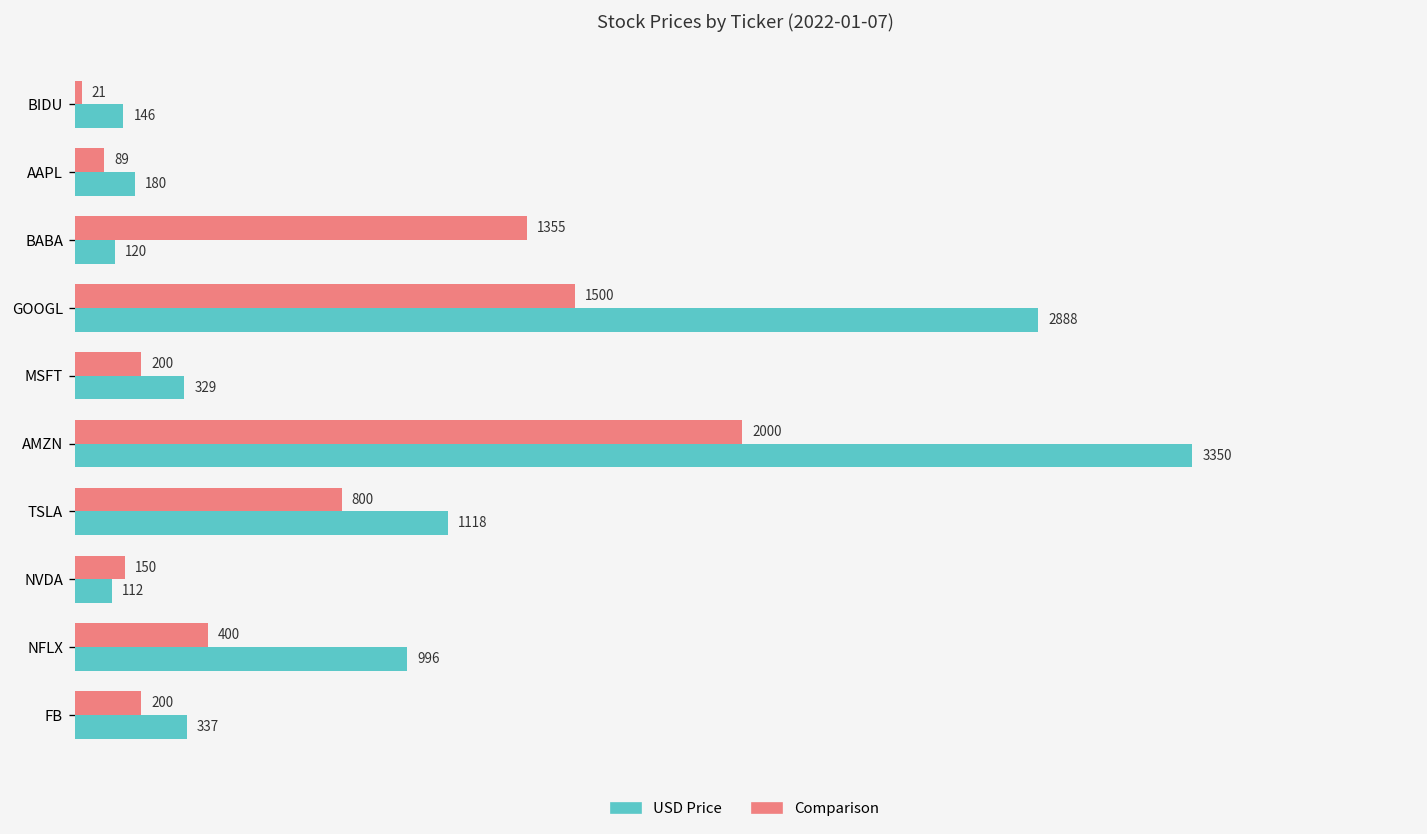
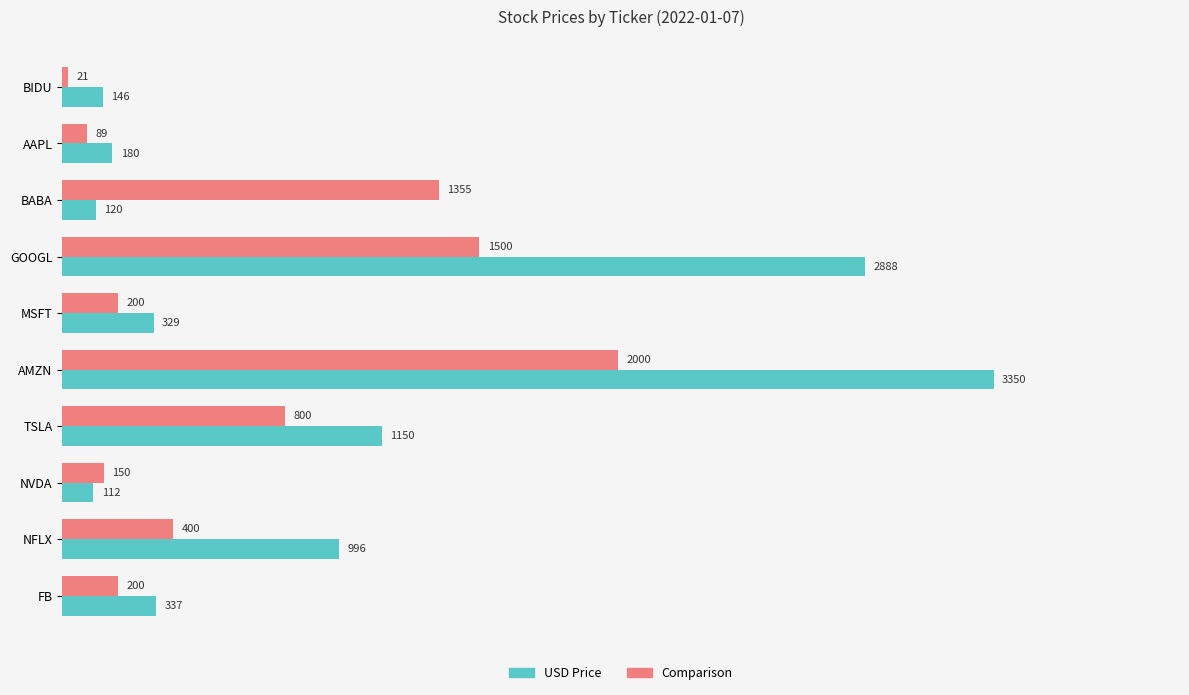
  {
    "USD Price": {
      "BIDU": 146,
      "AAPL": 180,
      "BABA": 120,
      "GOOGL": 2888,
      "MSFT": 329,
      "AMZN": 3350,
-     "TSLA": 1118,
+     "TSLA": 1150,
      "NVDA": 112,
      "NFLX": 996,
      "FB": 337
    },
    "Comparison": {
      "BIDU": 21,
      "AAPL": 89,
      "BABA": 1355,
      "GOOGL": 1500,
      "MSFT": 200,
      "AMZN": 2000,
      "TSLA": 800,
      "NVDA": 150,
      "NFLX": 400,
      "FB": 200
    }
  }
